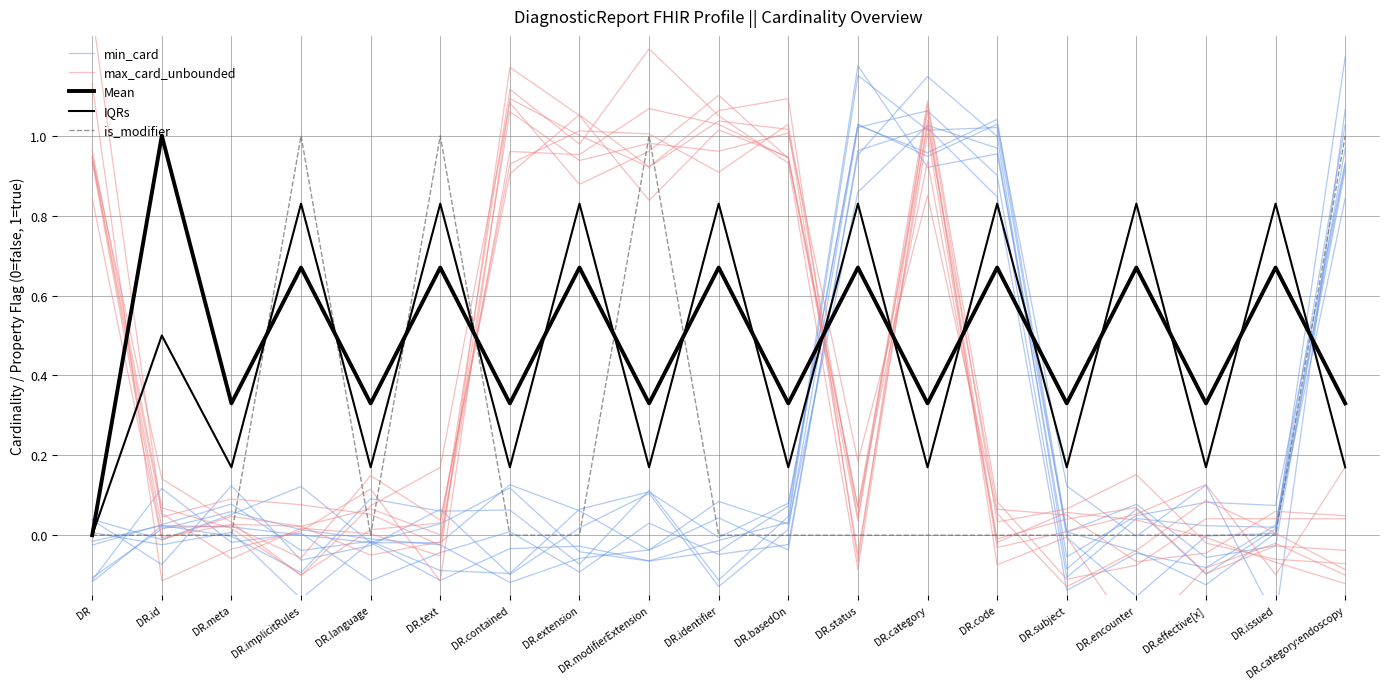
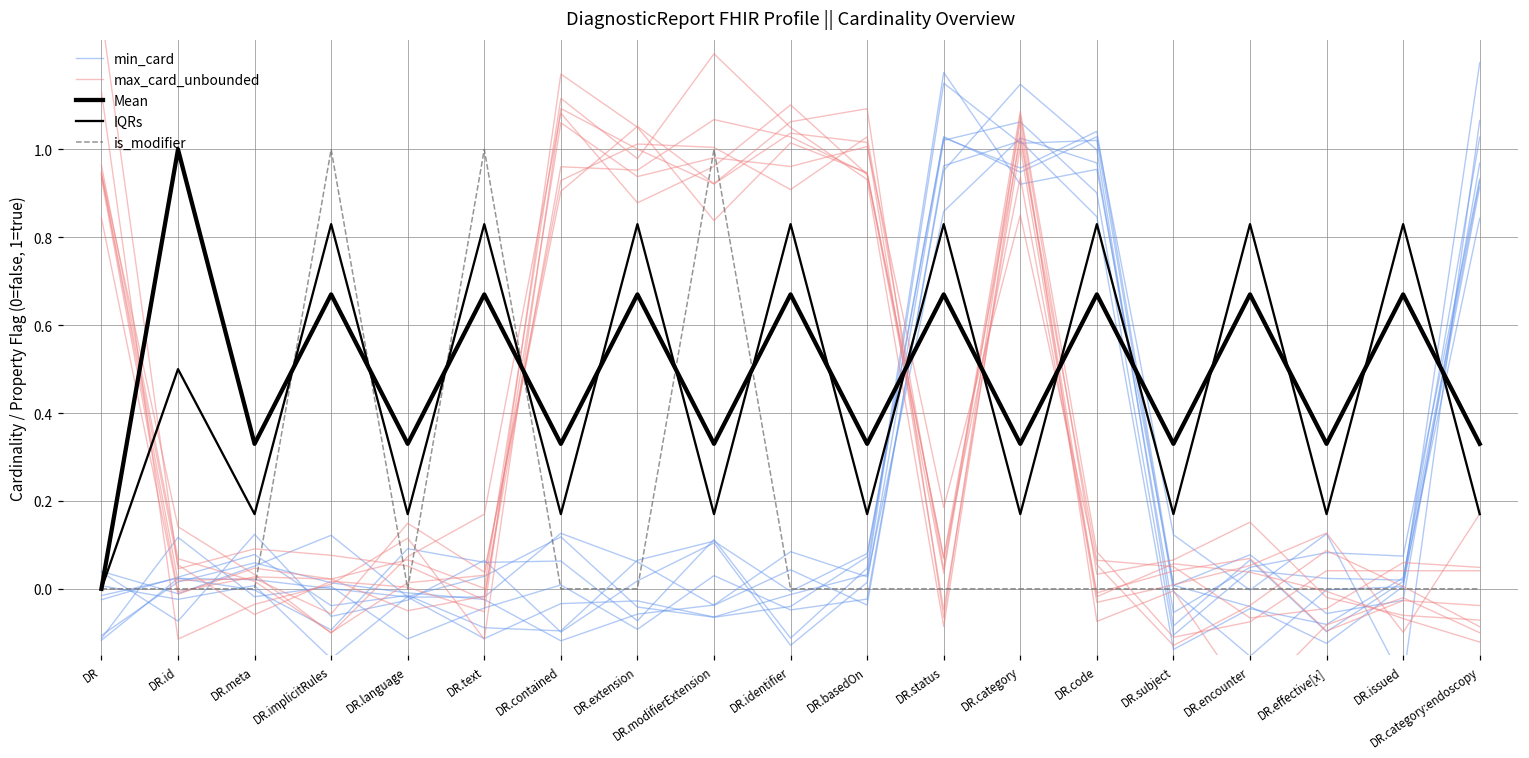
  {
    "is_modifier": {
      "DR.implicitRules": 1,
      "DR.text": 1,
      "DR.contained": 0,
      "DR.extension": 0,
      "DR.basedOn": 0,
      "DR.status": 0,
      "DR.category": 0,
      "DR.code": 0,
-     "DR.category:endoscopy": 1
+     "DR.category:endoscopy": 0
    }
  }
